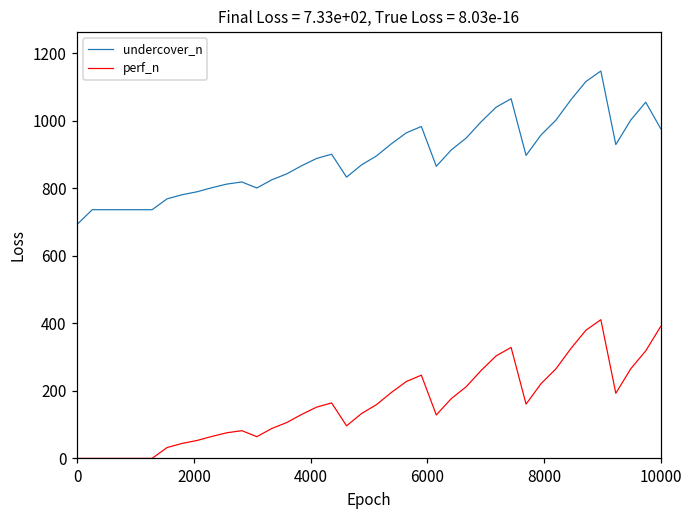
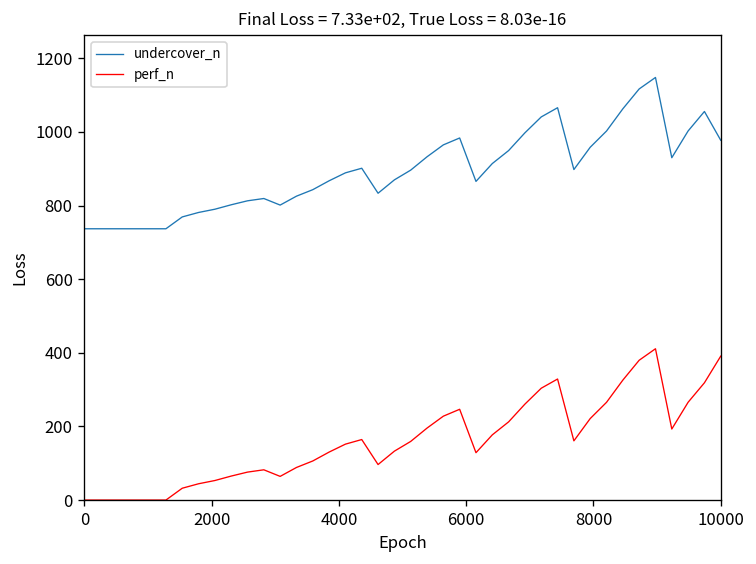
  {
    "undercover_n": {
-     "0": 690,
+     "0": 740,
      "10000": 980
    },
    "perf_n": {
      "0": 0,
      "10000": 390
    }
  }
